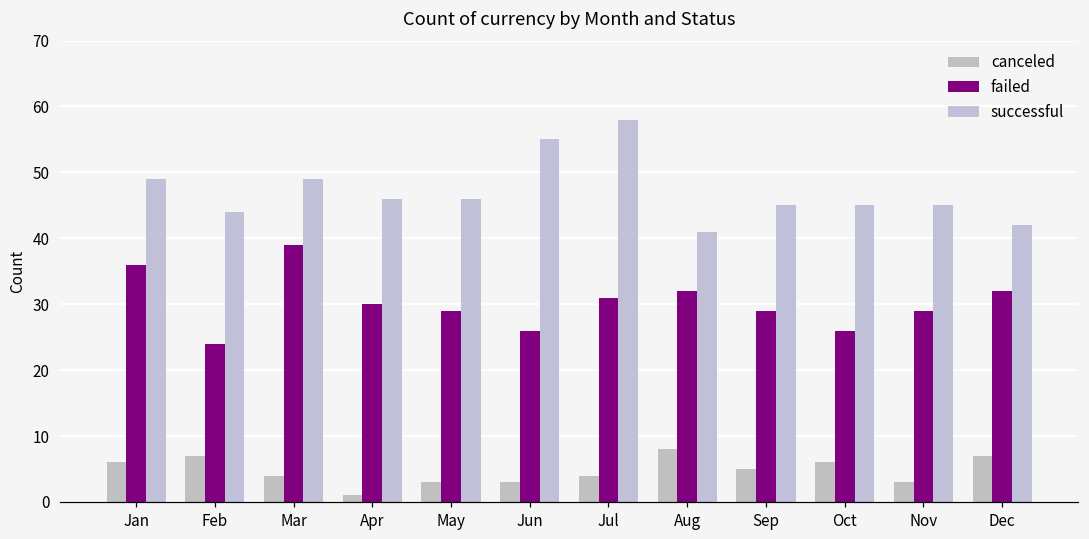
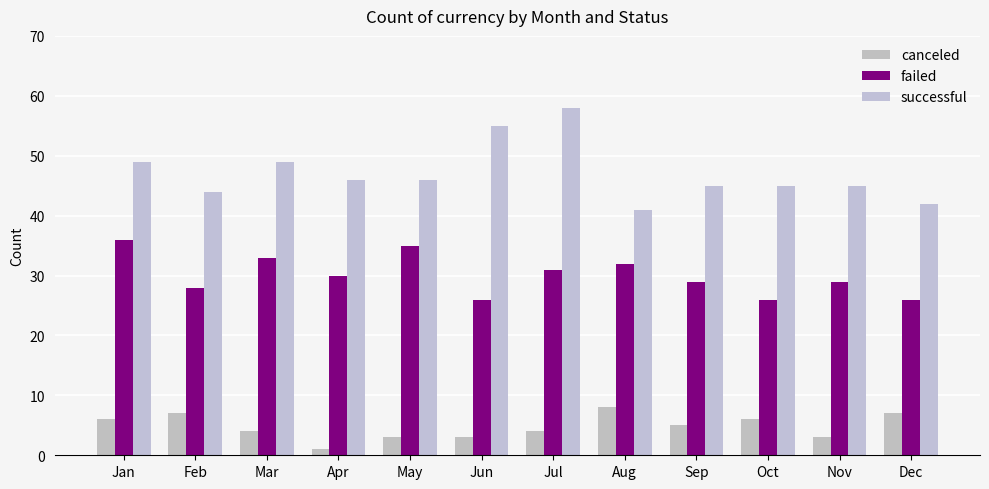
  {
    "failed": {
      "Jan": 36,
-     "Feb": 24,
-     "Mar": 39,
+     "Feb": 28,
+     "Mar": 33,
      "Apr": 30,
-     "May": 29,
+     "May": 35,
      "Jun": 26,
      "Jul": 31,
      "Aug": 32,
      "Sep": 29,
      "Oct": 26,
      "Nov": 29,
-     "Dec": 32
+     "Dec": 26
    }
  }
